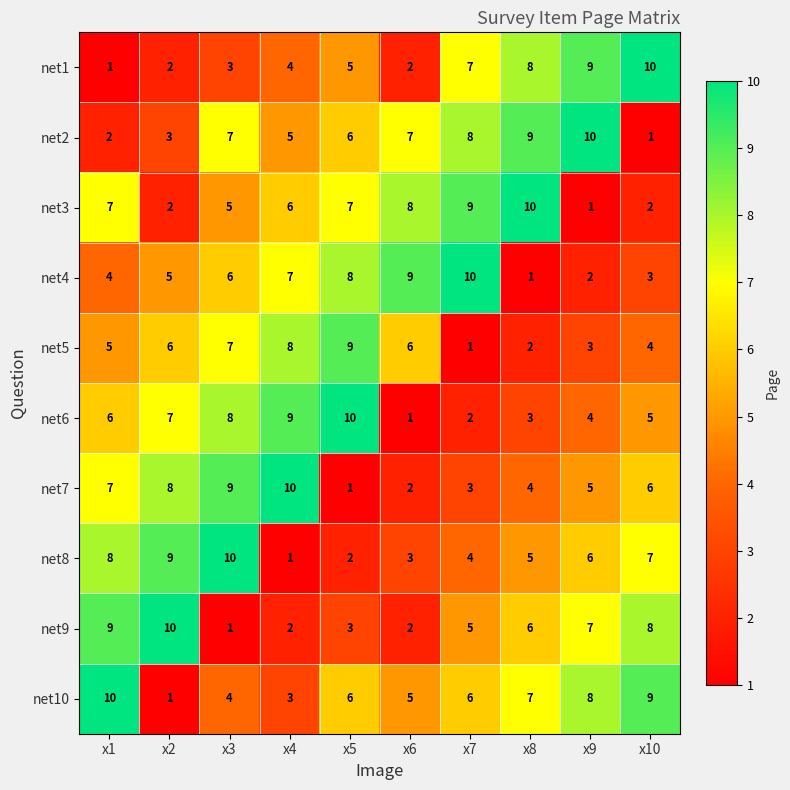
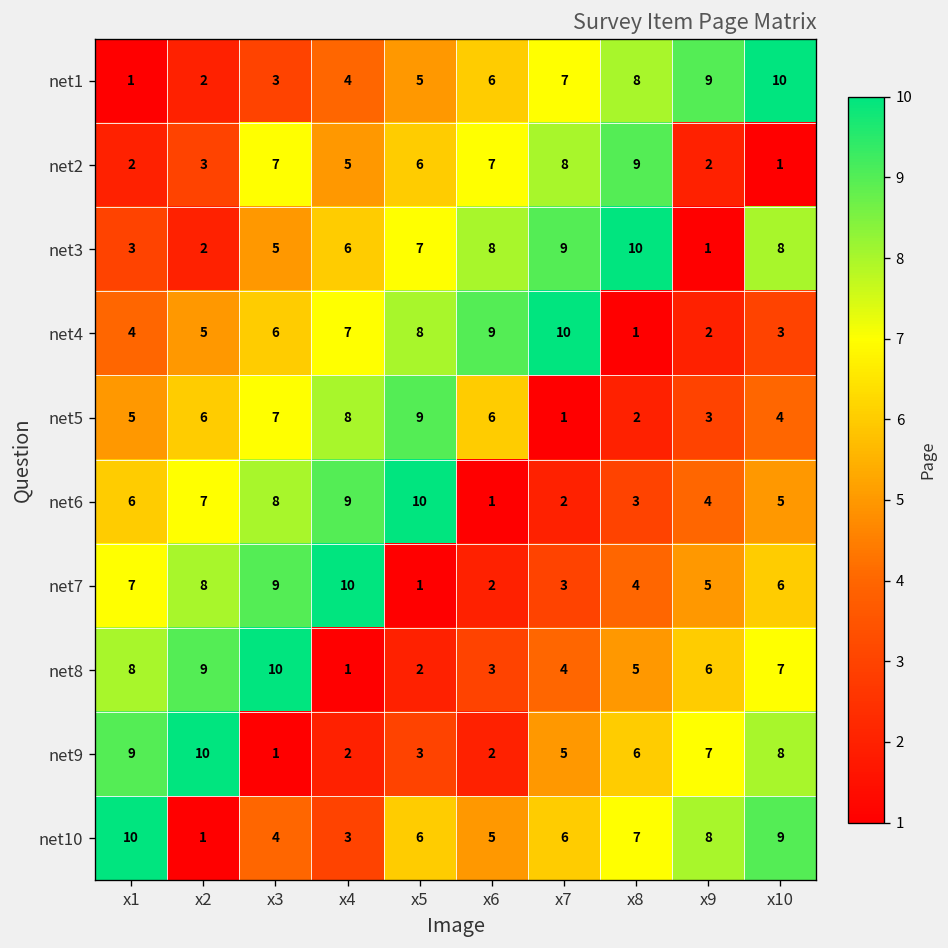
  {
    "net1": {
      "x1": 1,
      "x2": 2,
      "x3": 3,
      "x4": 4,
      "x5": 5,
-     "x6": 2,
+     "x6": 6,
      "x7": 7,
      "x8": 8,
      "x9": 9,
      "x10": 10
    },
    "net2": {
      "x1": 2,
      "x2": 3,
      "x3": 7,
      "x4": 5,
      "x5": 6,
      "x6": 7,
      "x7": 8,
      "x8": 9,
-     "x9": 10,
+     "x9": 2,
      "x10": 1
    },
    "net3": {
-     "x1": 7,
+     "x1": 3,
      "x2": 2,
      "x3": 5,
      "x4": 6,
      "x5": 7,
      "x6": 8,
      "x7": 9,
      "x8": 10,
      "x9": 1,
-     "x10": 2
+     "x10": 8
    },
    "net4": {
      "x1": 4,
      "x2": 5,
      "x3": 6,
      "x4": 7,
      "x5": 8,
      "x6": 9,
      "x7": 10,
      "x8": 1,
      "x9": 2,
      "x10": 3
    },
    "net5": {
      "x1": 5,
      "x2": 6,
      "x3": 7,
      "x4": 8,
      "x5": 9,
      "x6": 6,
      "x7": 1,
      "x8": 2,
      "x9": 3,
      "x10": 4
    },
    "net6": {
      "x1": 6,
      "x2": 7,
      "x3": 8,
      "x4": 9,
      "x5": 10,
      "x6": 1,
      "x7": 2,
      "x8": 3,
      "x9": 4,
      "x10": 5
    },
    "net7": {
      "x1": 7,
      "x2": 8,
      "x3": 9,
      "x4": 10,
      "x5": 1,
      "x6": 2,
      "x7": 3,
      "x8": 4,
      "x9": 5,
      "x10": 6
    },
    "net8": {
      "x1": 8,
      "x2": 9,
      "x3": 10,
      "x4": 1,
      "x5": 2,
      "x6": 3,
      "x7": 4,
      "x8": 5,
      "x9": 6,
      "x10": 7
    },
    "net9": {
      "x1": 9,
      "x2": 10,
      "x3": 1,
      "x4": 2,
      "x5": 3,
      "x6": 2,
      "x7": 5,
      "x8": 6,
      "x9": 7,
      "x10": 8
    },
    "net10": {
      "x1": 10,
      "x2": 1,
      "x3": 4,
      "x4": 3,
      "x5": 6,
      "x6": 5,
      "x7": 6,
      "x8": 7,
      "x9": 8,
      "x10": 9
    }
  }
